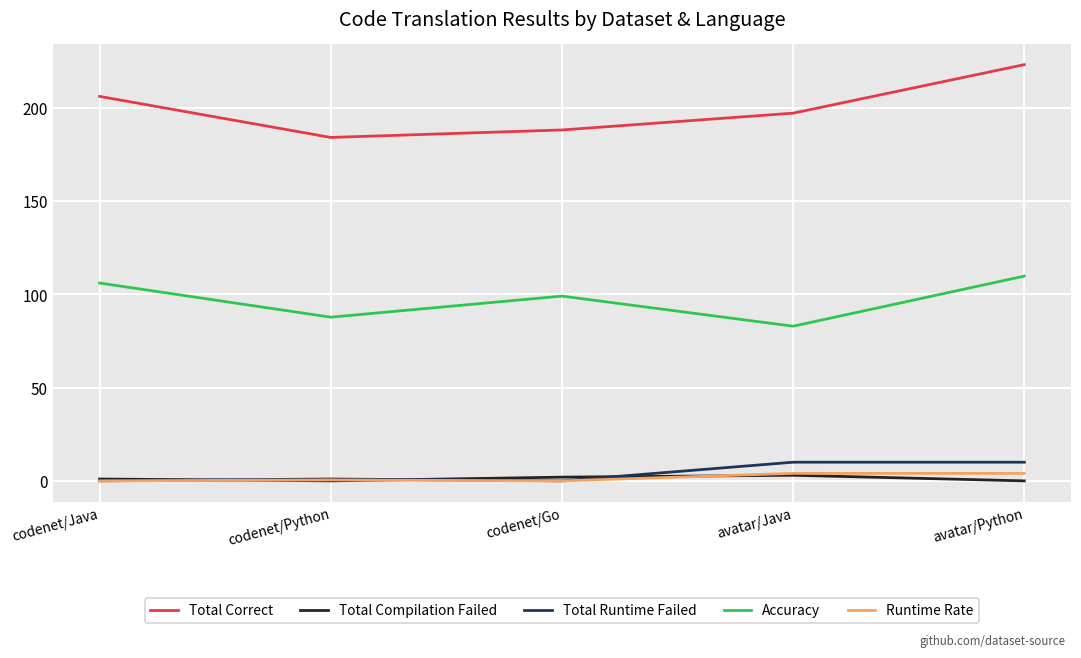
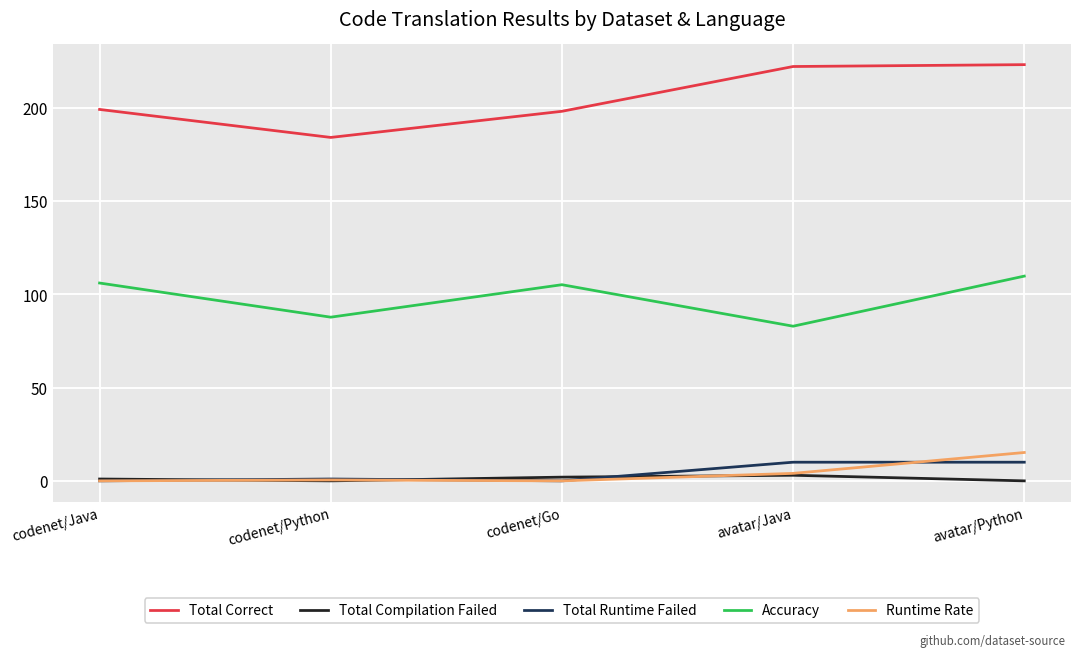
  {
    "Total Correct": {
-     "codenet/Java": 206,
+     "codenet/Java": 199,
      "codenet/Python": 184,
-     "codenet/Go": 188,
-     "avatar/Java": 197,
+     "codenet/Go": 198,
+     "avatar/Java": 222,
      "avatar/Python": 223
    },
    "Accuracy": {
      "codenet/Java": 106,
      "codenet/Python": 88,
-     "codenet/Go": 99,
+     "codenet/Go": 105,
      "avatar/Java": 83,
      "avatar/Python": 110
    },
    "Runtime Rate": {
-     "avatar/Python": 4
+     "avatar/Python": 15
    }
  }
